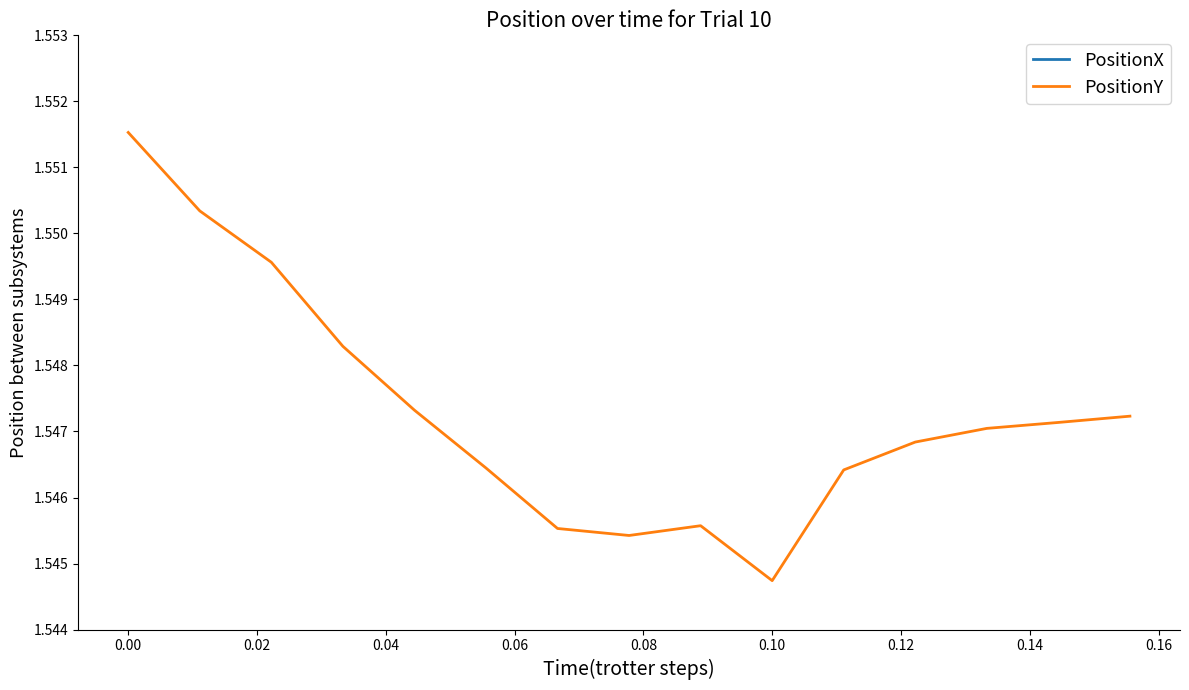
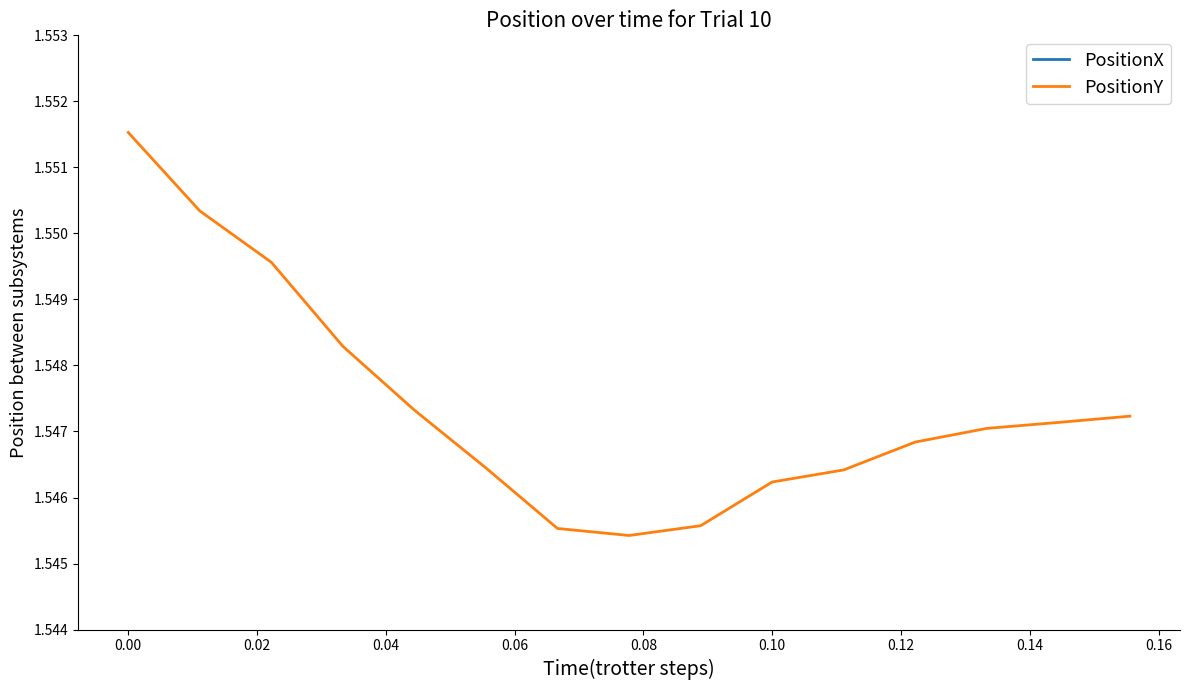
  {
    "PositionY": {
      "0.00": 1.5515,
-     "0.10": 1.5447
+     "0.10": 1.5462
    }
  }
